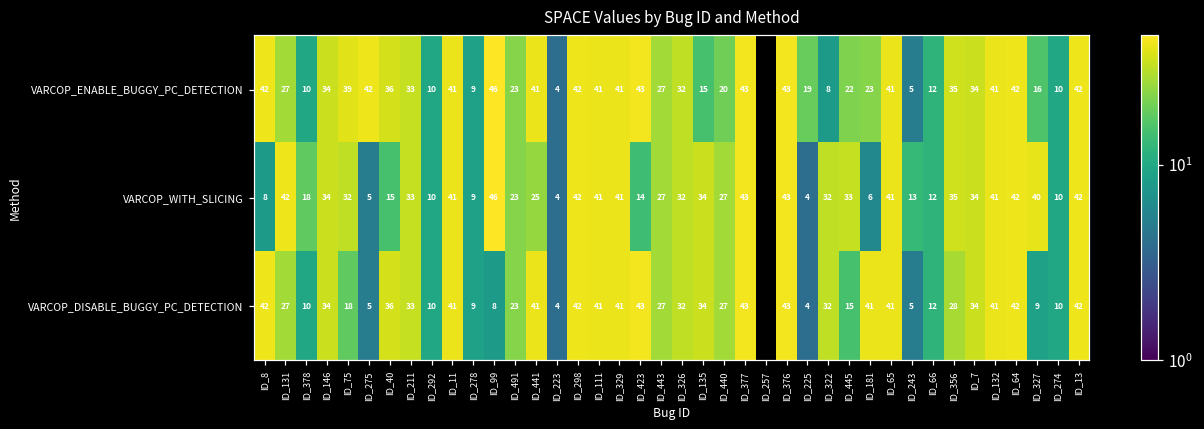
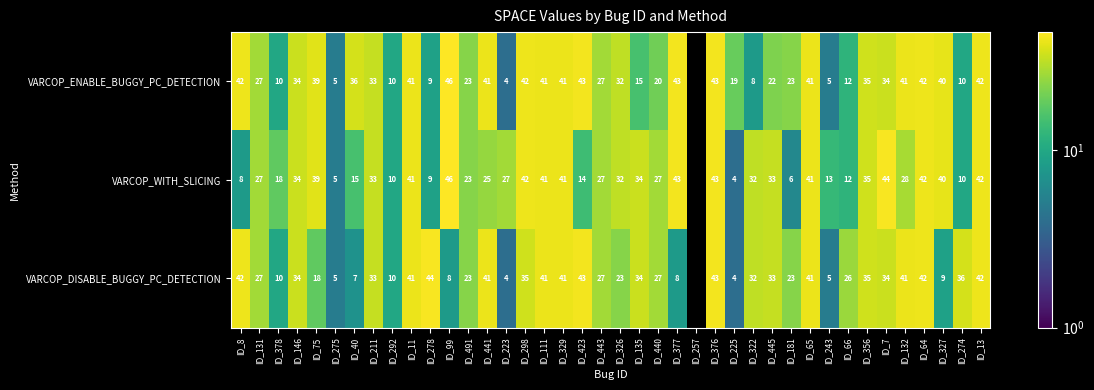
  {
    "VARCOP_ENABLE_BUGGY_PC_DETECTION": {
      "ID_8": 42,
      "ID_131": 27,
      "ID_378": 10,
      "ID_146": 34,
      "ID_75": 39,
-     "ID_275": 42,
+     "ID_275": 5,
      "ID_40": 36,
      "ID_211": 33,
      "ID_292": 10,
      "ID_11": 41,
      "ID_278": 9,
      "ID_99": 46,
      "ID_491": 23,
      "ID_441": 41,
      "ID_223": 4,
      "ID_298": 42,
      "ID_111": 41,
      "ID_329": 41,
      "ID_423": 43,
      "ID_443": 27,
      "ID_326": 32,
      "ID_135": 15,
      "ID_440": 20,
      "ID_377": 43,
      "ID_376": 43,
      "ID_225": 19,
      "ID_322": 8,
      "ID_445": 22,
      "ID_181": 23,
      "ID_65": 41,
      "ID_243": 5,
      "ID_66": 12,
      "ID_356": 35,
      "ID_7": 34,
      "ID_132": 41,
      "ID_64": 42,
-     "ID_327": 16,
+     "ID_327": 40,
      "ID_274": 10,
      "ID_13": 42
    },
    "VARCOP_WITH_SLICING": {
      "ID_8": 8,
-     "ID_131": 42,
+     "ID_131": 27,
      "ID_378": 18,
      "ID_146": 34,
-     "ID_75": 32,
+     "ID_75": 39,
      "ID_275": 5,
      "ID_40": 15,
      "ID_211": 33,
      "ID_292": 10,
      "ID_11": 41,
      "ID_278": 9,
      "ID_99": 46,
      "ID_491": 23,
      "ID_441": 25,
-     "ID_223": 4,
+     "ID_223": 27,
      "ID_298": 42,
      "ID_111": 41,
      "ID_329": 41,
      "ID_423": 14,
      "ID_443": 27,
      "ID_326": 32,
      "ID_135": 34,
      "ID_440": 27,
      "ID_377": 43,
      "ID_376": 43,
      "ID_225": 4,
      "ID_322": 32,
      "ID_445": 33,
      "ID_181": 6,
      "ID_65": 41,
      "ID_243": 13,
      "ID_66": 12,
      "ID_356": 35,
-     "ID_7": 34,
-     "ID_132": 41,
+     "ID_7": 44,
+     "ID_132": 28,
      "ID_64": 42,
      "ID_327": 40,
      "ID_274": 10,
      "ID_13": 42
    },
    "VARCOP_DISABLE_BUGGY_PC_DETECTION": {
      "ID_8": 42,
      "ID_131": 27,
      "ID_378": 10,
      "ID_146": 34,
      "ID_75": 18,
      "ID_275": 5,
-     "ID_40": 36,
+     "ID_40": 7,
      "ID_211": 33,
      "ID_292": 10,
      "ID_11": 41,
-     "ID_278": 9,
+     "ID_278": 44,
      "ID_99": 8,
      "ID_491": 23,
      "ID_441": 41,
      "ID_223": 4,
-     "ID_298": 42,
+     "ID_298": 35,
      "ID_111": 41,
      "ID_329": 41,
      "ID_423": 43,
      "ID_443": 27,
-     "ID_326": 32,
+     "ID_326": 23,
      "ID_135": 34,
      "ID_440": 27,
-     "ID_377": 43,
+     "ID_377": 8,
      "ID_376": 43,
      "ID_225": 4,
      "ID_322": 32,
-     "ID_445": 15,
-     "ID_181": 41,
+     "ID_445": 33,
+     "ID_181": 23,
      "ID_65": 41,
      "ID_243": 5,
-     "ID_66": 12,
-     "ID_356": 28,
+     "ID_66": 26,
+     "ID_356": 35,
      "ID_7": 34,
      "ID_132": 41,
      "ID_64": 42,
      "ID_327": 9,
-     "ID_274": 10,
+     "ID_274": 36,
      "ID_13": 42
    }
  }
